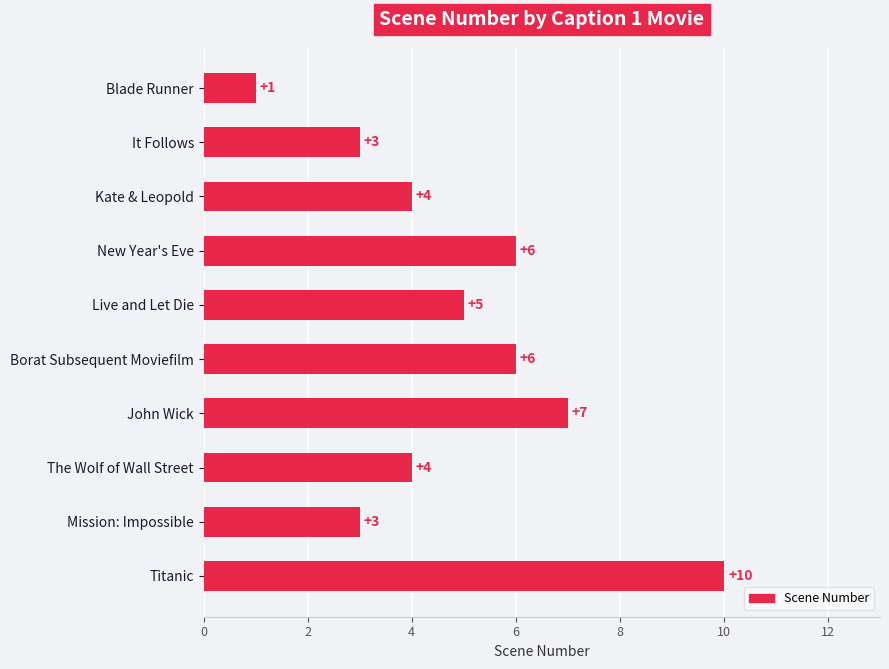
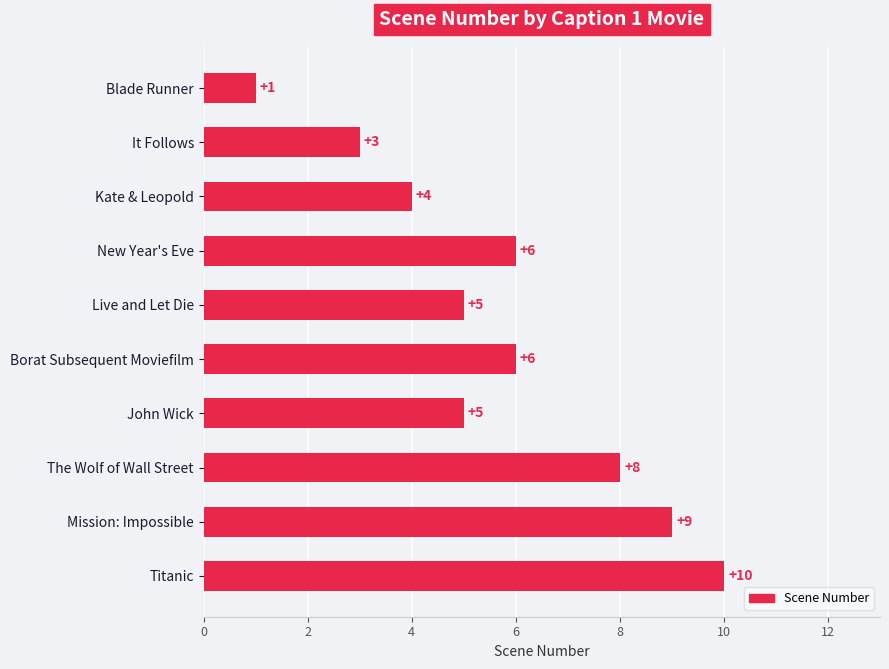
  {
    "Blade Runner": "+1",
    "It Follows": "+3",
    "Kate & Leopold": "+4",
    "New Year's Eve": "+6",
    "Live and Let Die": "+5",
    "Borat Subsequent Moviefilm": "+6",
-   "John Wick": "+7",
-   "The Wolf of Wall Street": "+4",
-   "Mission: Impossible": "+3",
+   "John Wick": "+5",
+   "The Wolf of Wall Street": "+8",
+   "Mission: Impossible": "+9",
    "Titanic": "+10"
  }
